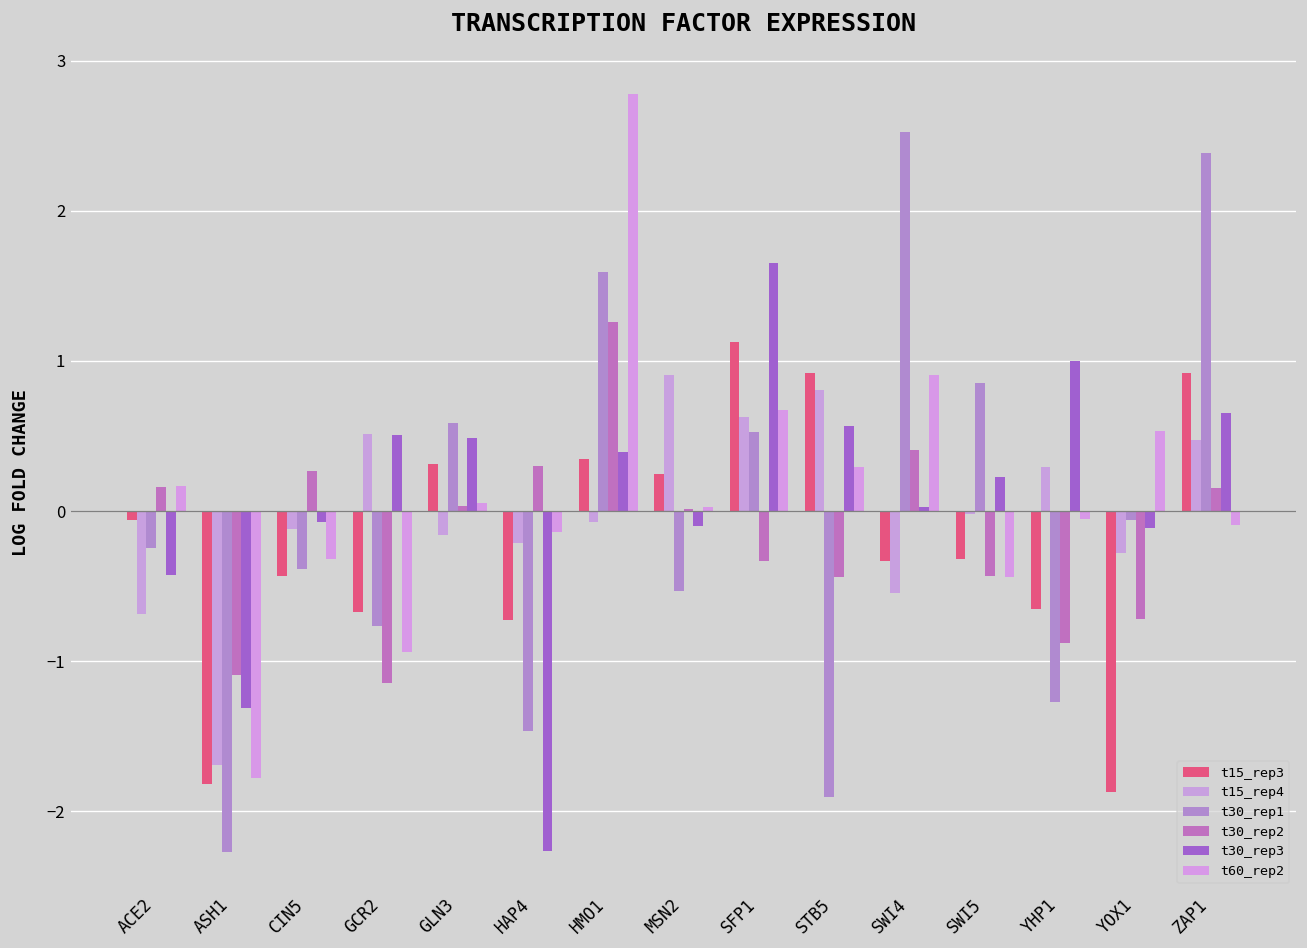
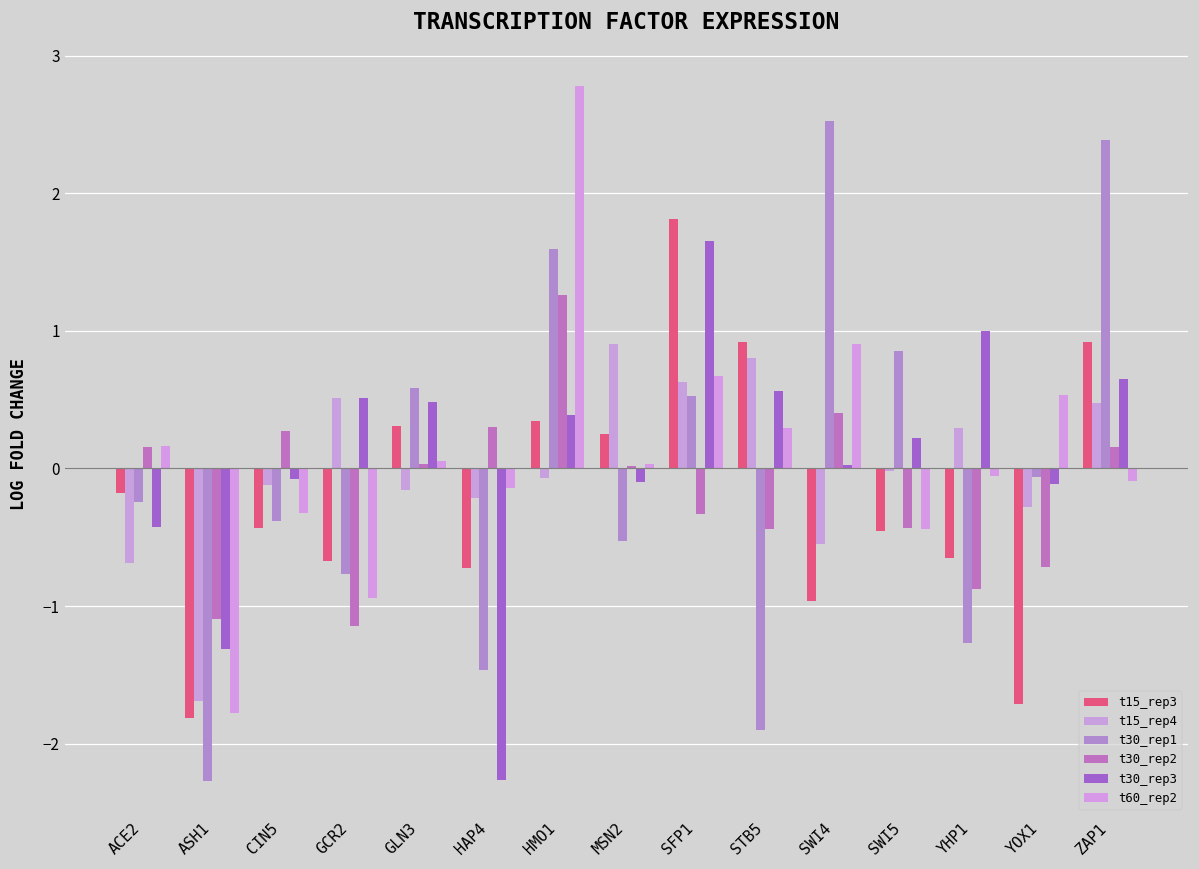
  {
    "t15_rep3": {
-     "ACE2": -0.06,
+     "ACE2": -0.18,
      "ASH1": -1.82,
      "CIN5": -0.43,
      "GCR2": -0.67,
      "GLN3": 0.31,
      "HAP4": -0.73,
      "HMO1": 0.35,
      "MSN2": 0.25,
-     "SFP1": 1.13,
+     "SFP1": 1.81,
      "STB5": 0.92,
-     "SWI4": -0.33,
-     "SWI5": -0.32,
+     "SWI4": -0.96,
+     "SWI5": -0.45,
      "YHP1": -0.65,
-     "YOX1": -1.87,
+     "YOX1": -1.71,
      "ZAP1": 0.92
    }
  }
